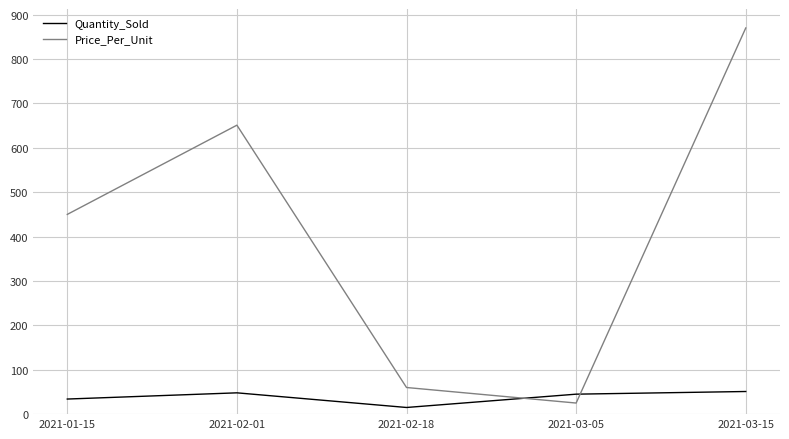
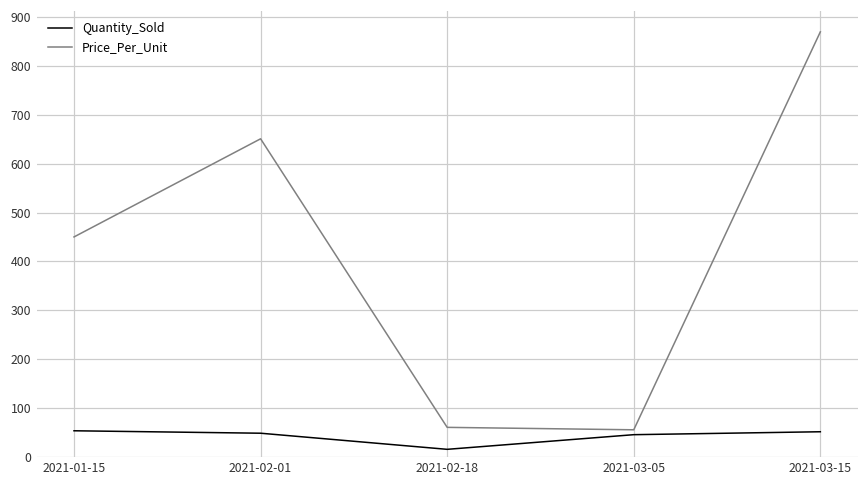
  {
    "Quantity_Sold": {
-     "2021-01-15": 30,
+     "2021-01-15": 50,
      "2021-02-01": 50,
      "2021-02-18": 20,
      "2021-03-05": 50,
      "2021-03-15": 50
    },
    "Price_Per_Unit": {
      "2021-01-15": 450,
      "2021-02-01": 650,
      "2021-02-18": 60,
-     "2021-03-05": 30,
+     "2021-03-05": 60,
      "2021-03-15": 870
    }
  }
